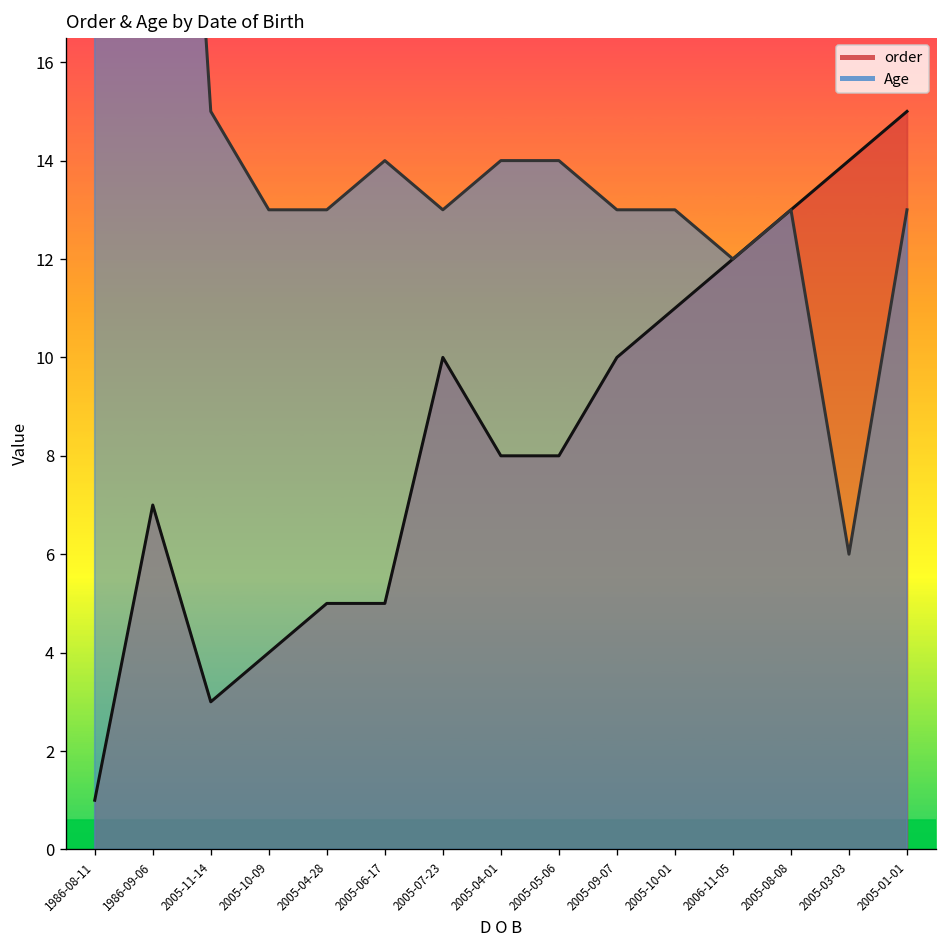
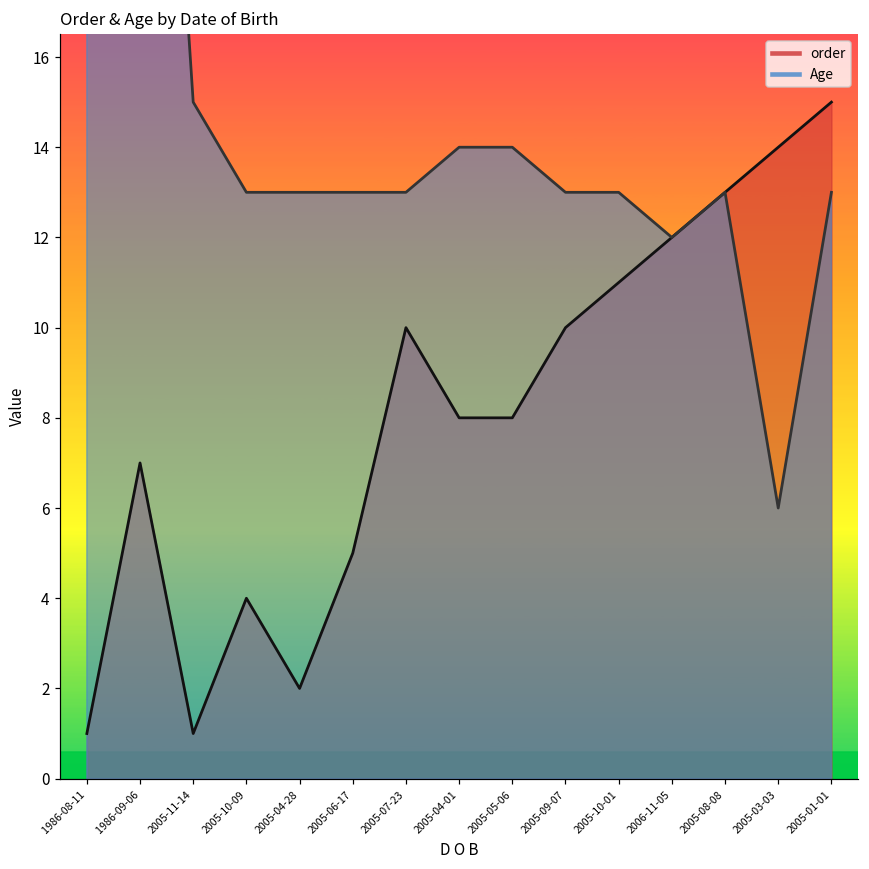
  {
    "order": {
      "1986-08-11": 1,
      "1986-09-06": 7,
-     "2005-11-14": 3,
+     "2005-11-14": 1,
      "2005-10-09": 4,
-     "2005-04-28": 5,
+     "2005-04-28": 2,
      "2005-06-17": 5,
      "2005-07-23": 10,
      "2005-04-01": 8,
      "2005-05-06": 8,
      "2005-09-07": 10,
      "2005-10-01": 11,
      "2005-03-03": 14,
      "2005-01-01": 15
    },
    "Age": {
      "2005-11-14": 15,
      "2005-10-09": 13,
      "2005-04-28": 13,
-     "2005-06-17": 14,
+     "2005-06-17": 13,
      "2005-07-23": 13,
      "2005-04-01": 14,
      "2005-05-06": 14,
      "2005-09-07": 13,
      "2005-10-01": 13,
      "2005-03-03": 6,
      "2005-01-01": 13
    }
  }
